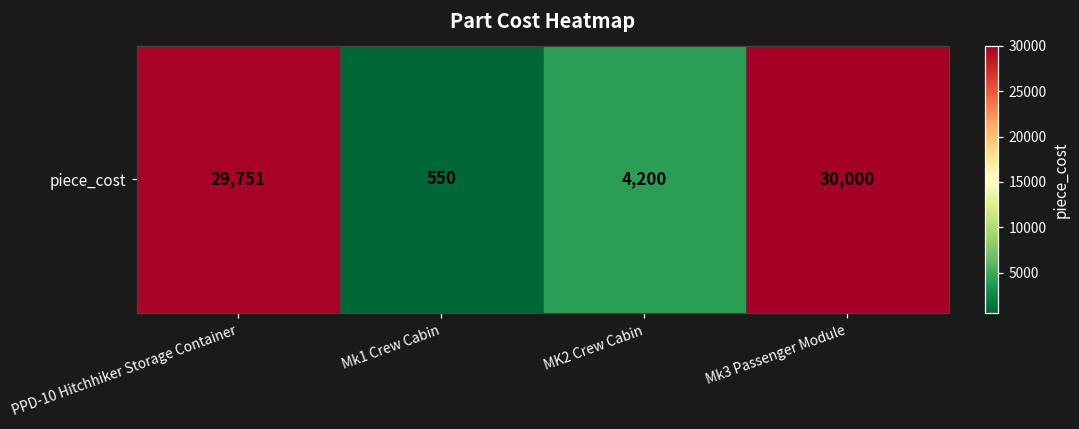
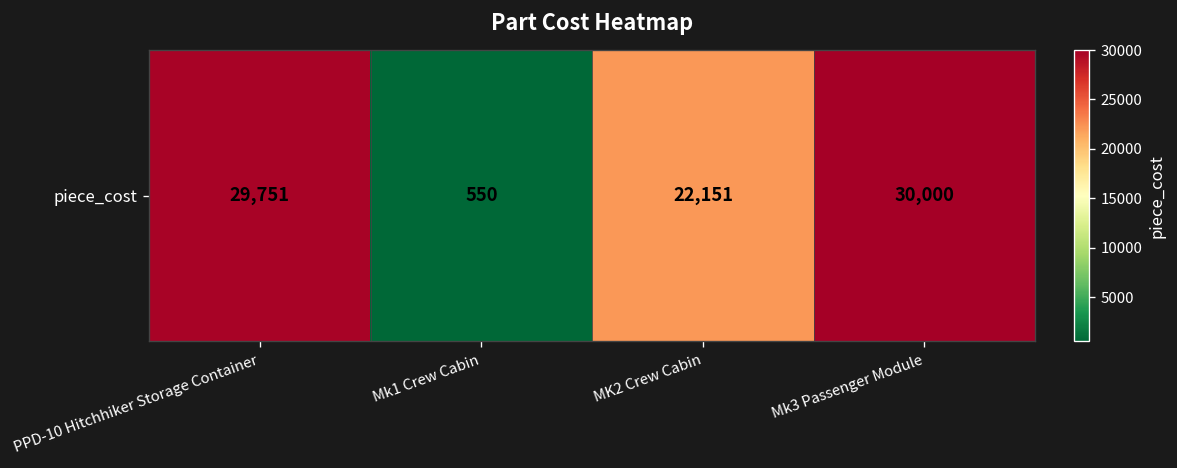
  {
    "piece_cost": {
      "PPD-10 Hitchhiker Storage Container": "29,751",
      "Mk1 Crew Cabin": "550",
-     "MK2 Crew Cabin": "4,200",
+     "MK2 Crew Cabin": "22,151",
      "Mk3 Passenger Module": "30,000"
    }
  }
